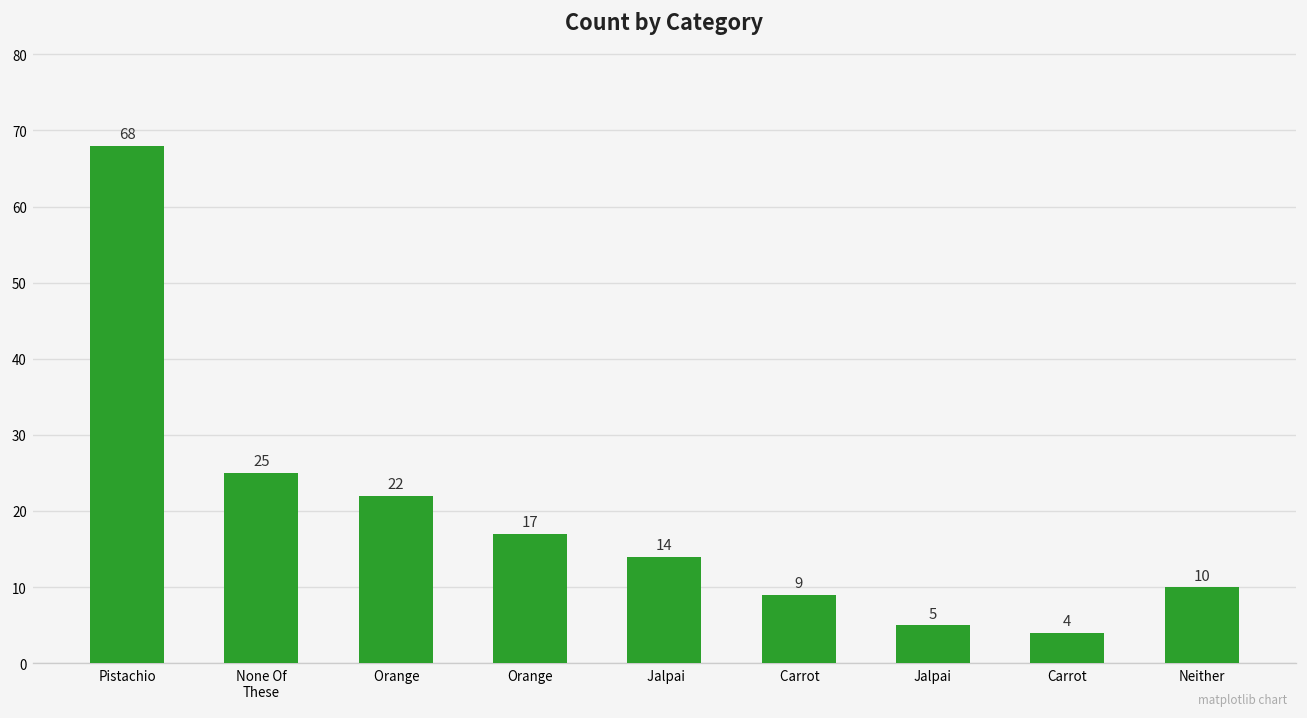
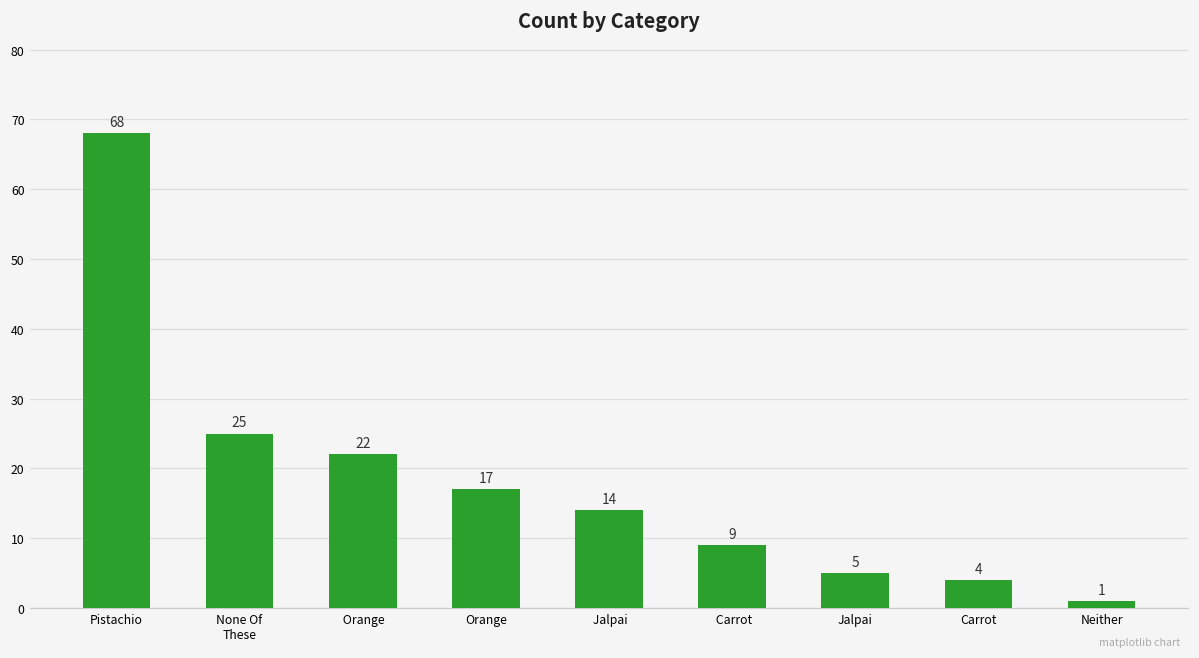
  {
    "Pistachio": 68,
    "None Of These": 25,
-   "Neither": 10
+   "Neither": 1
  }
